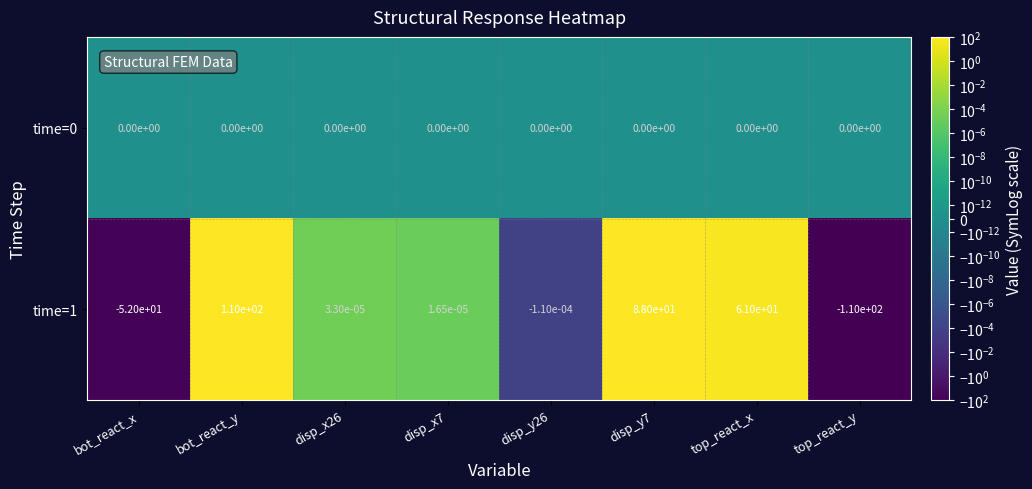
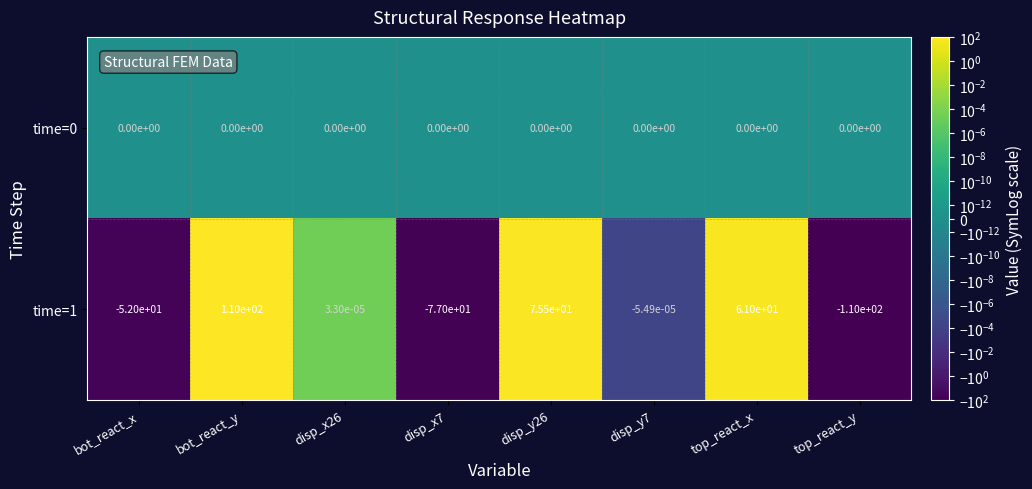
  {
    "time=0": {
      "bot_react_x": "0.00e+00",
      "bot_react_y": "0.00e+00",
      "disp_x26": "0.00e+00",
      "disp_x7": "0.00e+00",
      "disp_y26": "0.00e+00",
      "disp_y7": "0.00e+00",
      "top_react_x": "0.00e+00",
      "top_react_y": "0.00e+00"
    },
    "time=1": {
      "bot_react_x": "-5.20e+01",
      "bot_react_y": "1.10e+02",
      "disp_x26": "3.30e-05",
-     "disp_x7": "1.65e-05",
-     "disp_y26": "-1.10e-04",
-     "disp_y7": "8.80e+01",
+     "disp_x7": "-7.70e+01",
+     "disp_y26": "7.55e+01",
+     "disp_y7": "-5.49e-05",
      "top_react_x": "6.10e+01",
      "top_react_y": "-1.10e+02"
    }
  }
